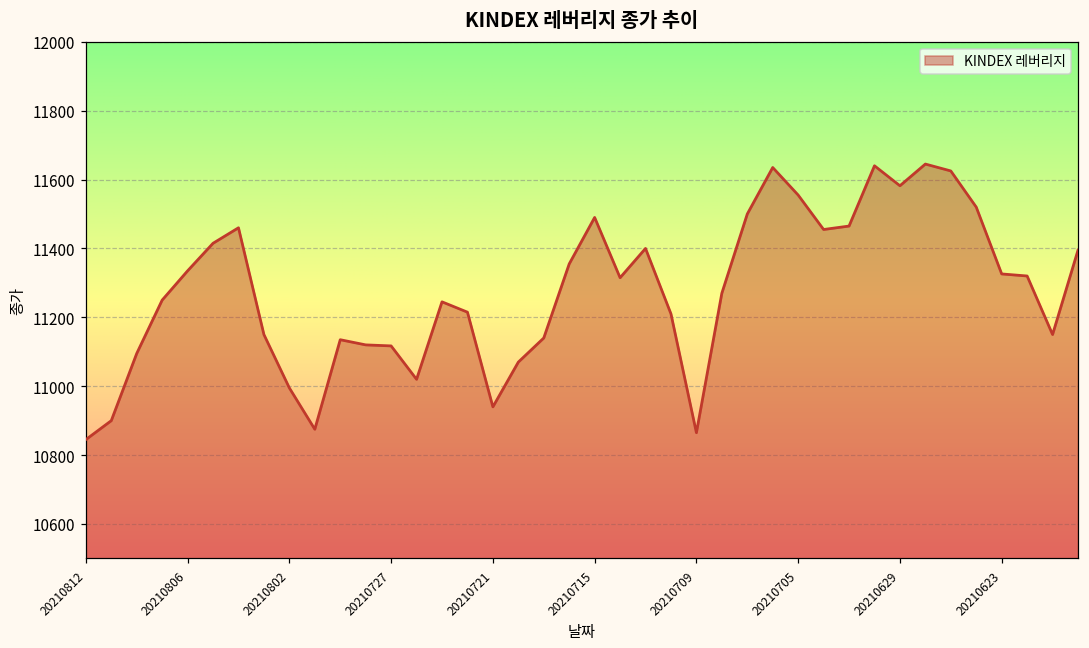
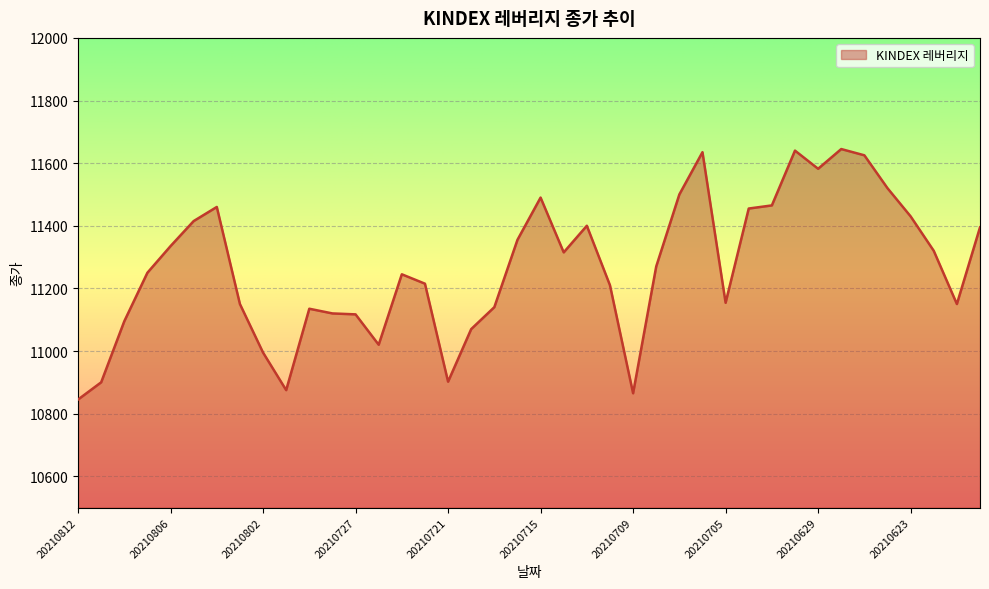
  {
    "20210812": 10850,
    "20210806": 11340,
    "20210802": 11000,
    "20210727": 11120,
-   "20210721": 10940,
+   "20210721": 10900,
    "20210715": 11490,
    "20210709": 10870,
-   "20210705": 11560,
+   "20210705": 11150,
    "20210629": 11580,
-   "20210623": 11330
+   "20210623": 11430
  }
